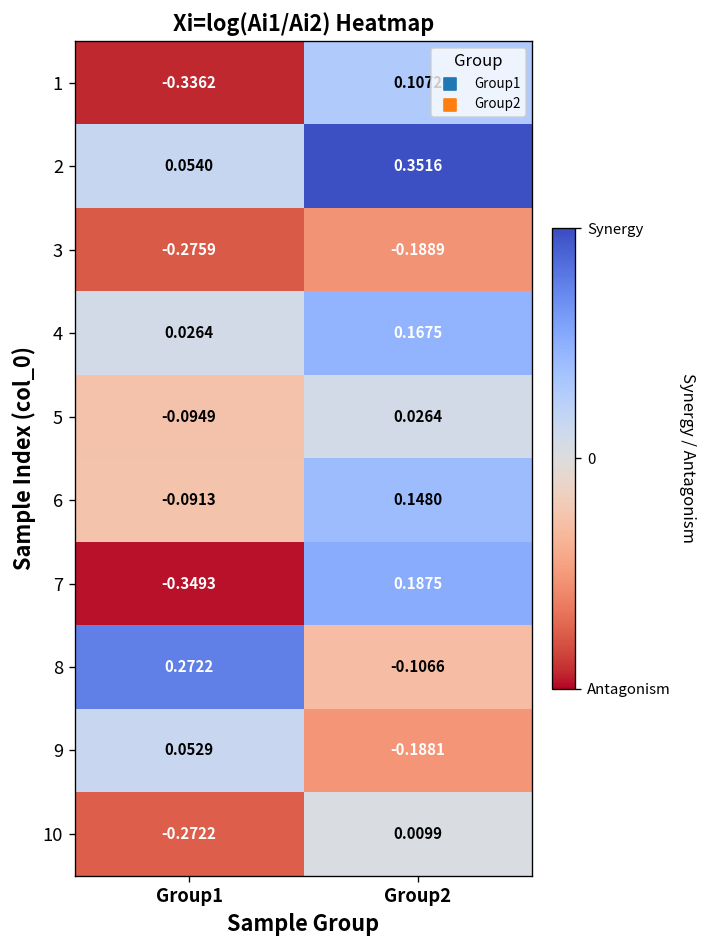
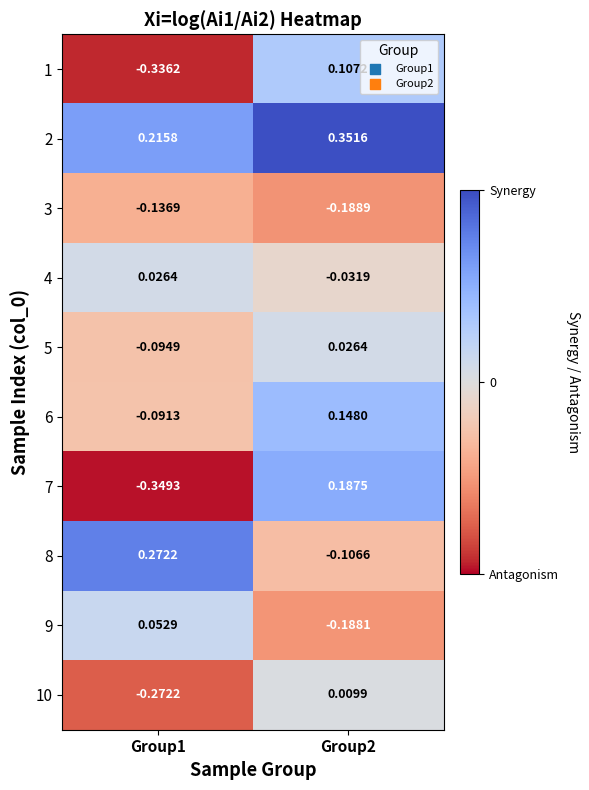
  {
    "1": {
      "Group1": -0.3362
    },
    "2": {
-     "Group1": 0.0540,
+     "Group1": 0.2158,
      "Group2": 0.3516
    },
    "3": {
-     "Group1": -0.2759,
+     "Group1": -0.1369,
      "Group2": -0.1889
    },
    "4": {
      "Group1": 0.0264,
-     "Group2": 0.1675
+     "Group2": -0.0319
    },
    "5": {
      "Group1": -0.0949,
      "Group2": 0.0264
    },
    "6": {
      "Group1": -0.0913,
      "Group2": 0.1480
    },
    "7": {
      "Group1": -0.3493,
      "Group2": 0.1875
    },
    "8": {
      "Group1": 0.2722,
      "Group2": -0.1066
    },
    "9": {
      "Group1": 0.0529,
      "Group2": -0.1881
    },
    "10": {
      "Group1": -0.2722,
      "Group2": 0.0099
    }
  }
